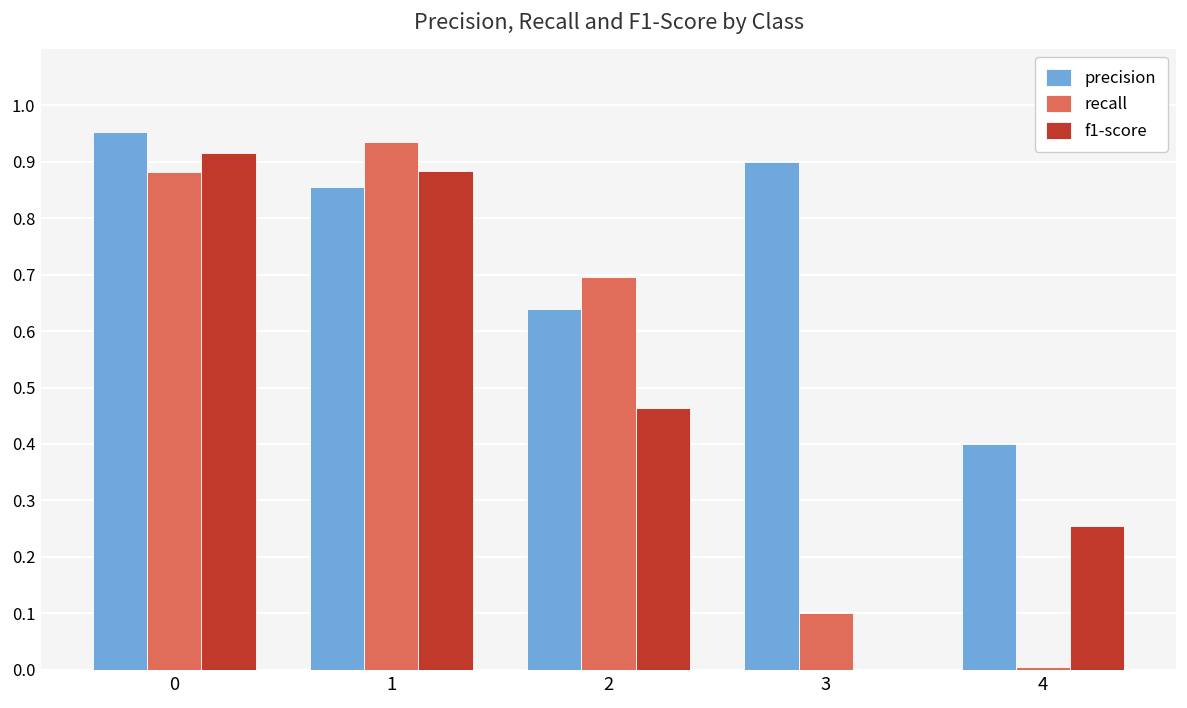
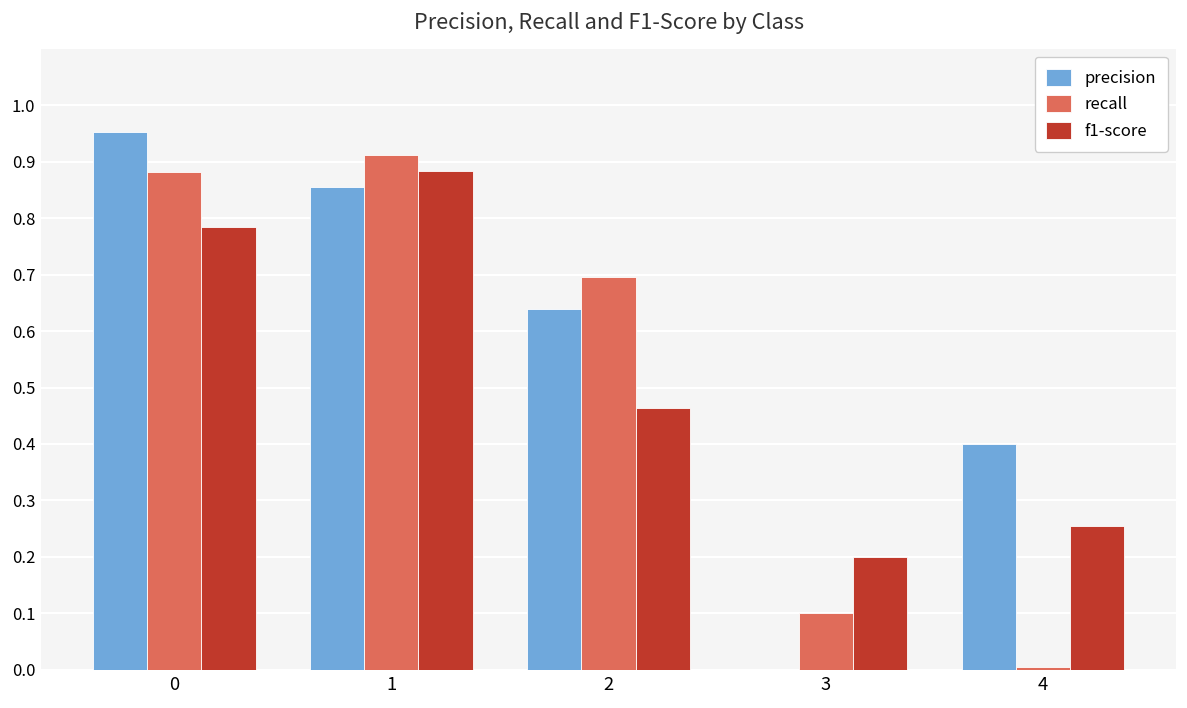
  {
    "precision": {
      "0": 0.95,
      "1": 0.86,
      "2": 0.64,
-     "3": 0.9,
+     "3": 0.0,
      "4": 0.4
    },
    "recall": {
      "0": 0.88,
-     "1": 0.93,
+     "1": 0.91,
      "2": 0.70,
      "3": 0.10
    },
    "f1-score": {
-     "0": 0.92,
+     "0": 0.78,
      "1": 0.88,
      "2": 0.46,
-     "3": 0.0,
+     "3": 0.2,
      "4": 0.25
    }
  }
